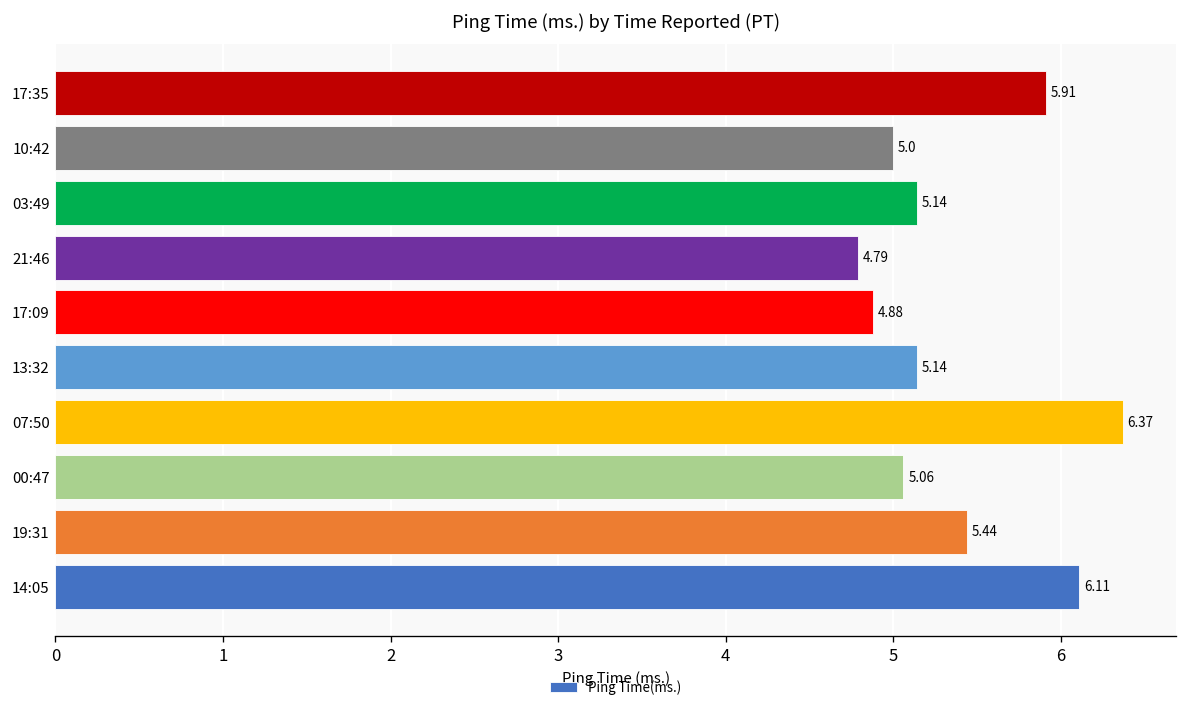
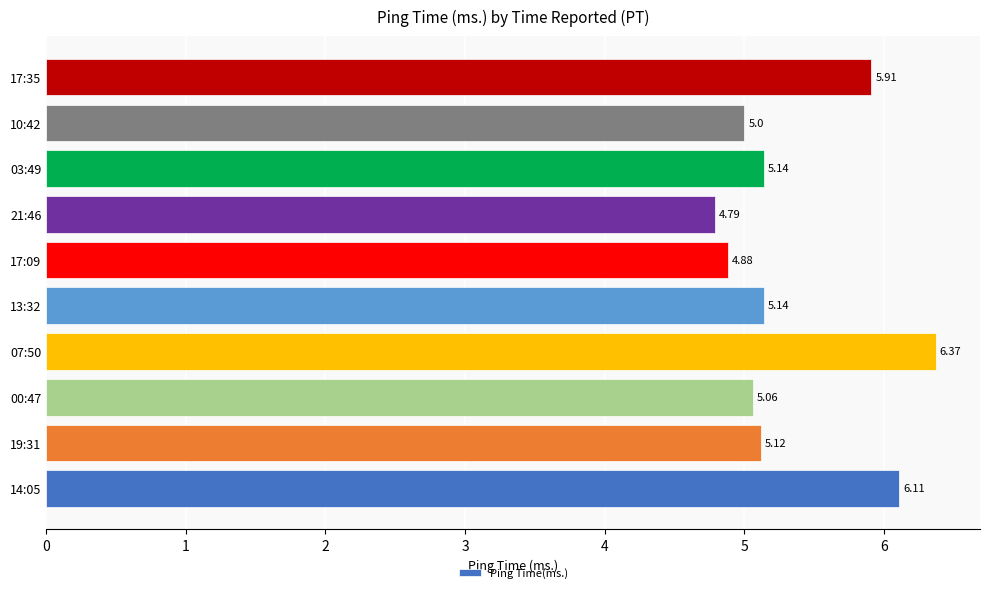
  {
    "17:35": 5.91,
    "10:42": 5.0,
    "03:49": 5.14,
    "21:46": 4.79,
    "17:09": 4.88,
    "13:32": 5.14,
    "07:50": 6.37,
    "00:47": 5.06,
-   "19:31": 5.44,
+   "19:31": 5.12,
    "14:05": 6.11
  }
